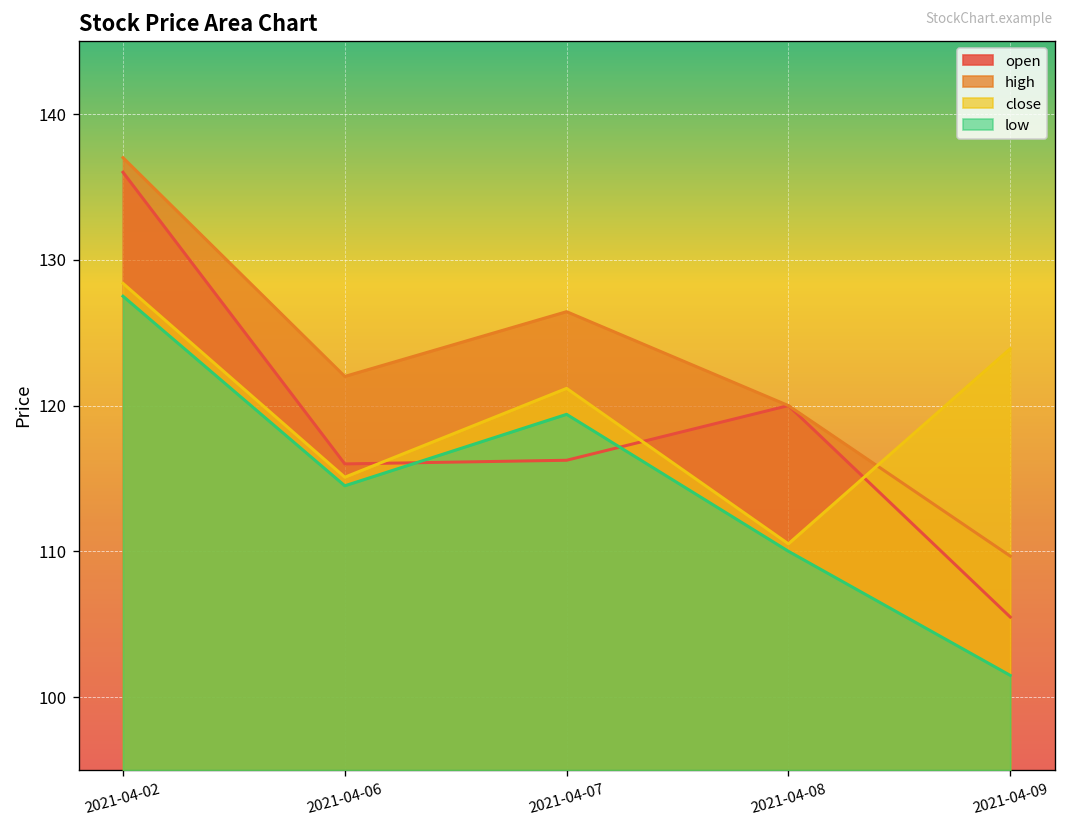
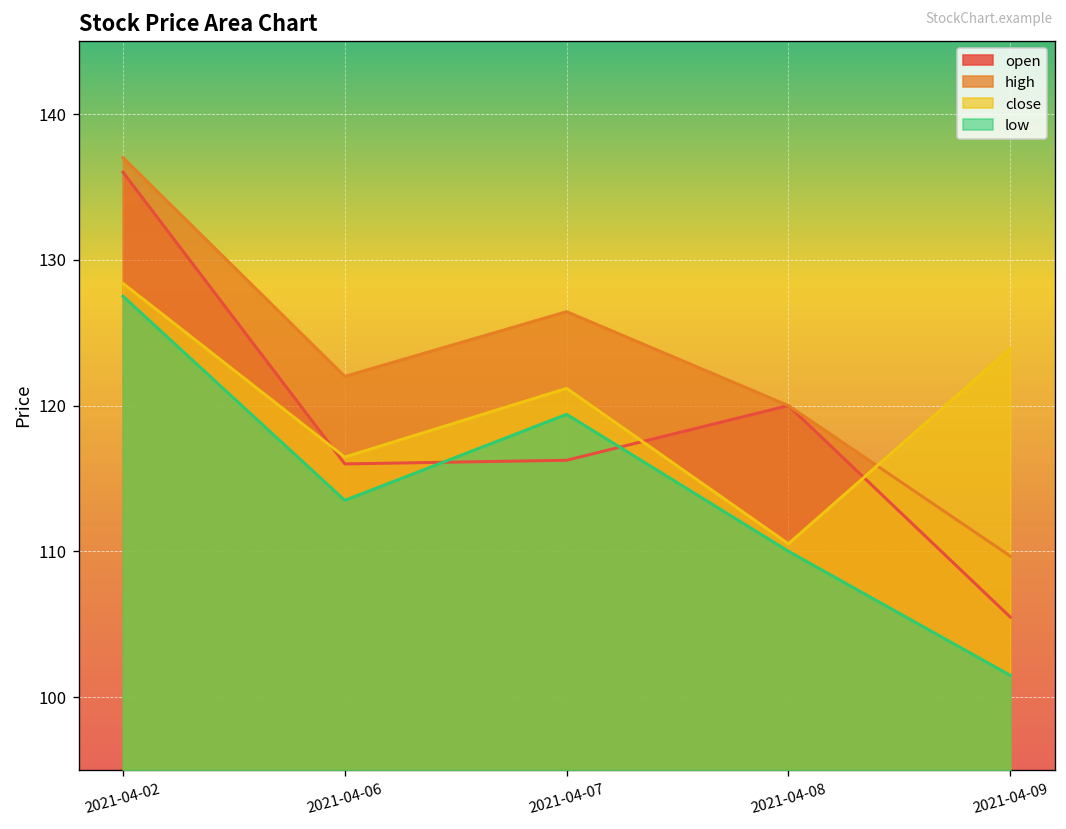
  {
    "close": {
      "2021-04-02": 128.4,
-     "2021-04-06": 115.1,
+     "2021-04-06": 116.5,
      "2021-04-07": 121.2,
      "2021-04-08": 110.5,
      "2021-04-09": 123.9
    },
    "low": {
      "2021-04-02": 127.5,
-     "2021-04-06": 114.5,
+     "2021-04-06": 113.5,
      "2021-04-07": 119.4,
      "2021-04-08": 110.0,
      "2021-04-09": 101.5
    }
  }
